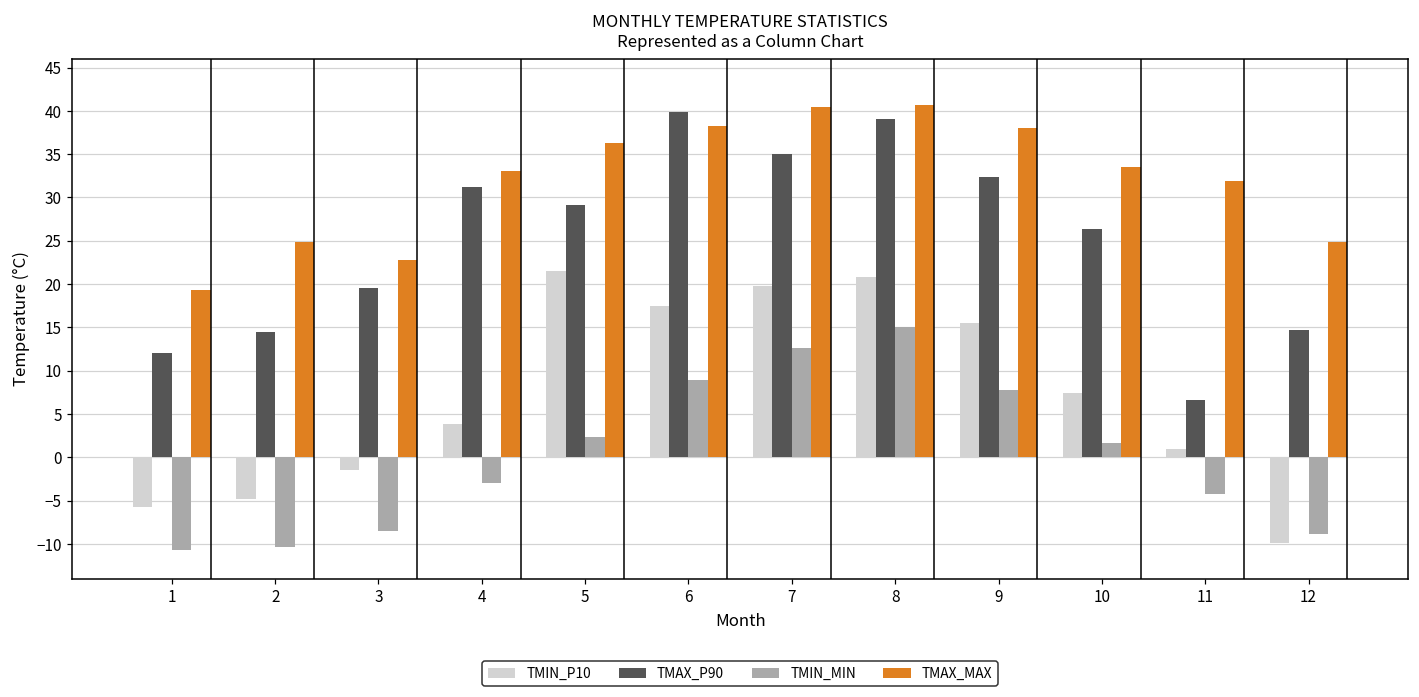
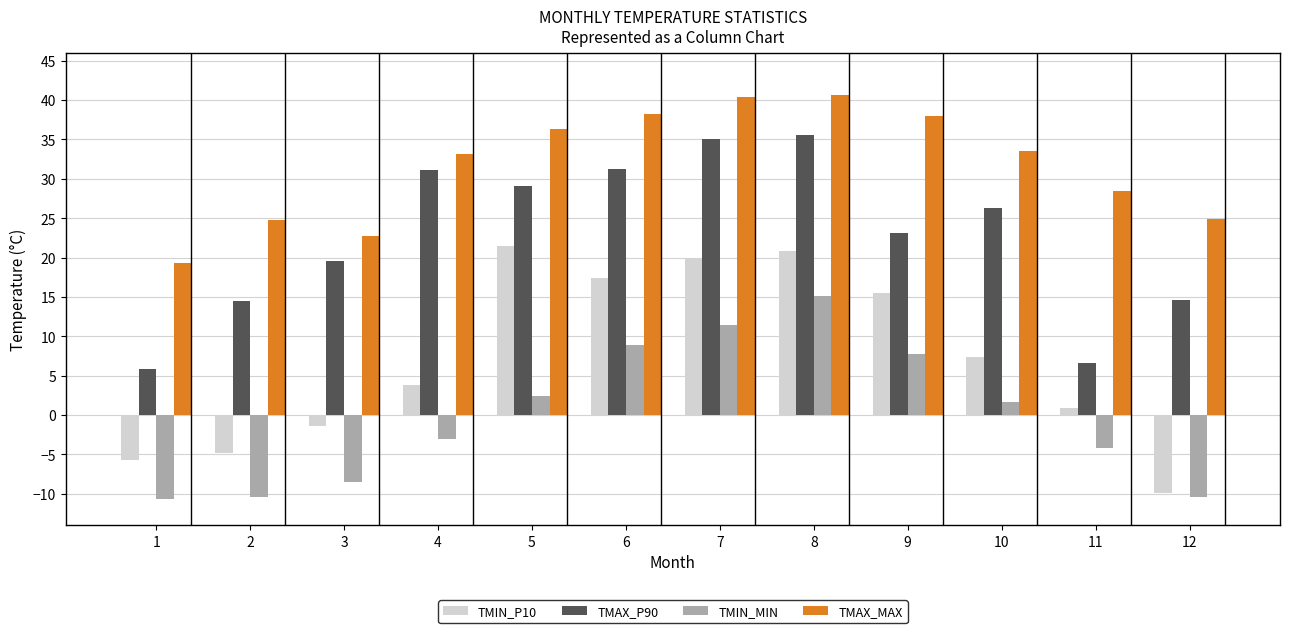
  {
    "TMIN_P10": {
      "1": -6,
      "2": -5,
      "3": -1,
      "4": 4,
      "5": 22,
      "6": 17,
      "7": 20,
      "8": 21,
      "9": 15,
      "10": 7,
      "11": 1,
      "12": -10
    },
    "TMAX_P90": {
-     "1": 12,
+     "1": 6,
      "2": 14,
      "3": 20,
      "4": 31,
      "5": 29,
-     "6": 40,
+     "6": 31,
      "7": 35,
-     "8": 39,
-     "9": 32,
+     "8": 36,
+     "9": 23,
      "10": 26,
      "11": 7,
      "12": 15
    },
    "TMIN_MIN": {
      "1": -11,
      "2": -10,
      "3": -9,
      "4": -3,
      "5": 2,
      "6": 9,
-     "7": 13,
+     "7": 11,
      "8": 15,
      "9": 8,
      "10": 2,
      "11": -4,
-     "12": -9
+     "12": -10
    },
    "TMAX_MAX": {
      "1": 19,
      "2": 25,
      "3": 23,
      "4": 33,
      "5": 36,
      "6": 38,
      "7": 40,
      "8": 41,
      "9": 38,
      "10": 34,
-     "11": 32,
+     "11": 28,
      "12": 25
    }
  }
